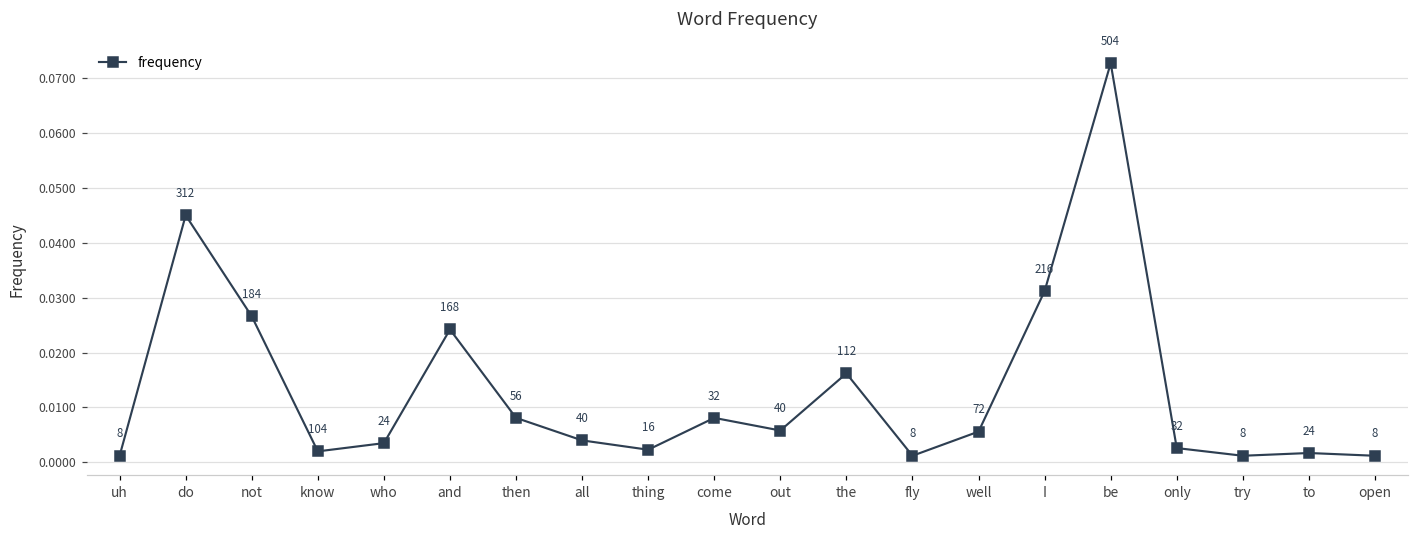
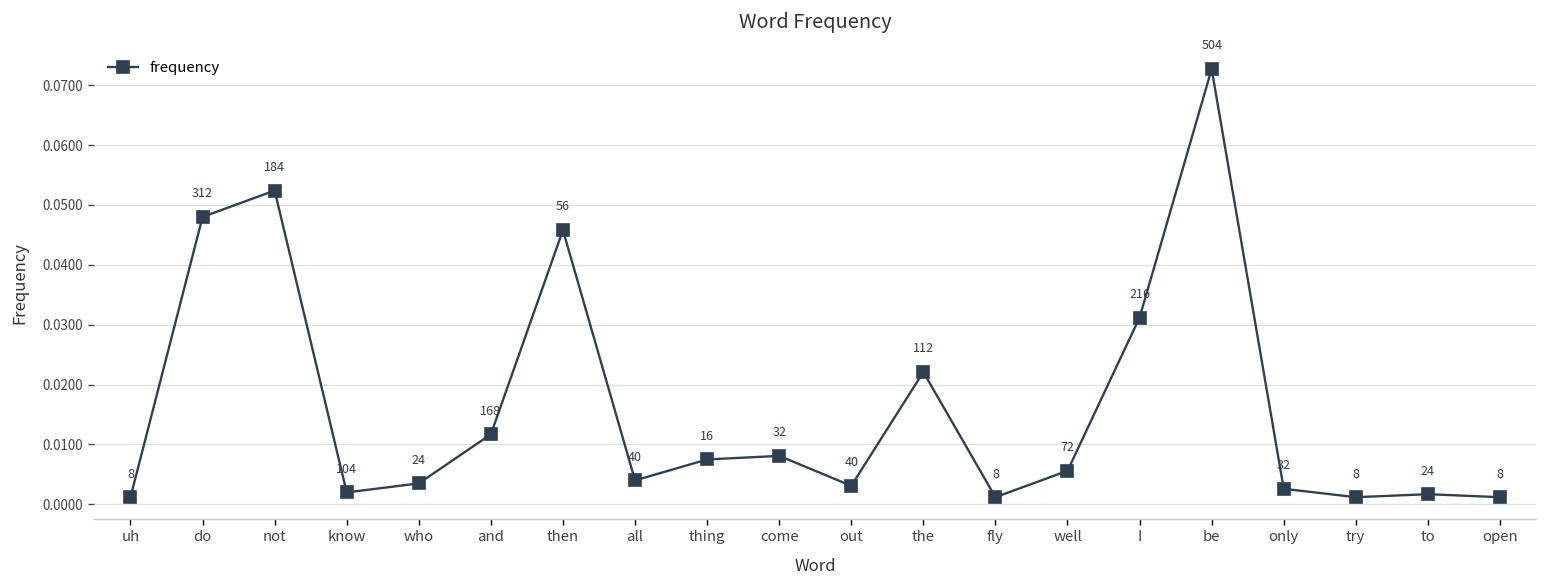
  {
-   "do": 0.045,
-   "not": 0.027,
-   "and": 0.024,
-   "then": 0.008,
-   "thing": 0.002,
-   "out": 0.006,
-   "the": 0.016
+   "do": 0.048,
+   "not": 0.052,
+   "and": 0.012,
+   "then": 0.046,
+   "thing": 0.008,
+   "out": 0.003,
+   "the": 0.022
  }
